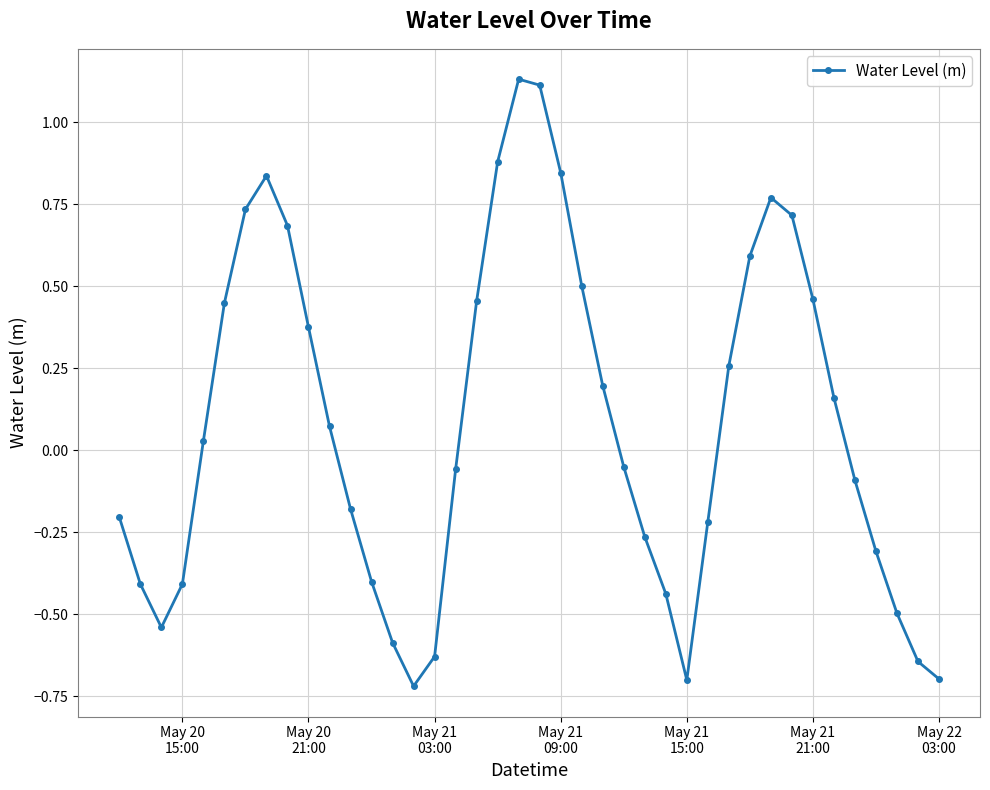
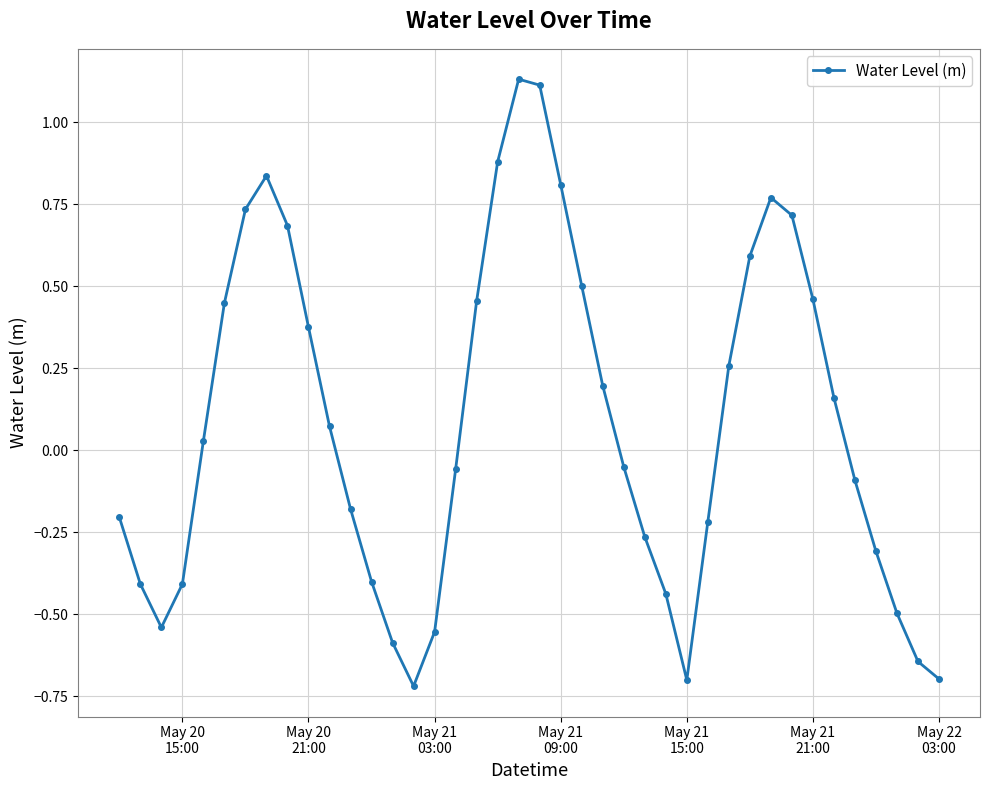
  {
    "May 20 15:00": -0.41,
    "May 20 21:00": 0.37,
-   "May 21 03:00": -0.63,
-   "May 21 09:00": 0.85,
+   "May 21 03:00": -0.55,
+   "May 21 09:00": 0.81,
    "May 21 15:00": -0.70,
    "May 21 21:00": 0.46,
    "May 22 03:00": -0.70
  }
